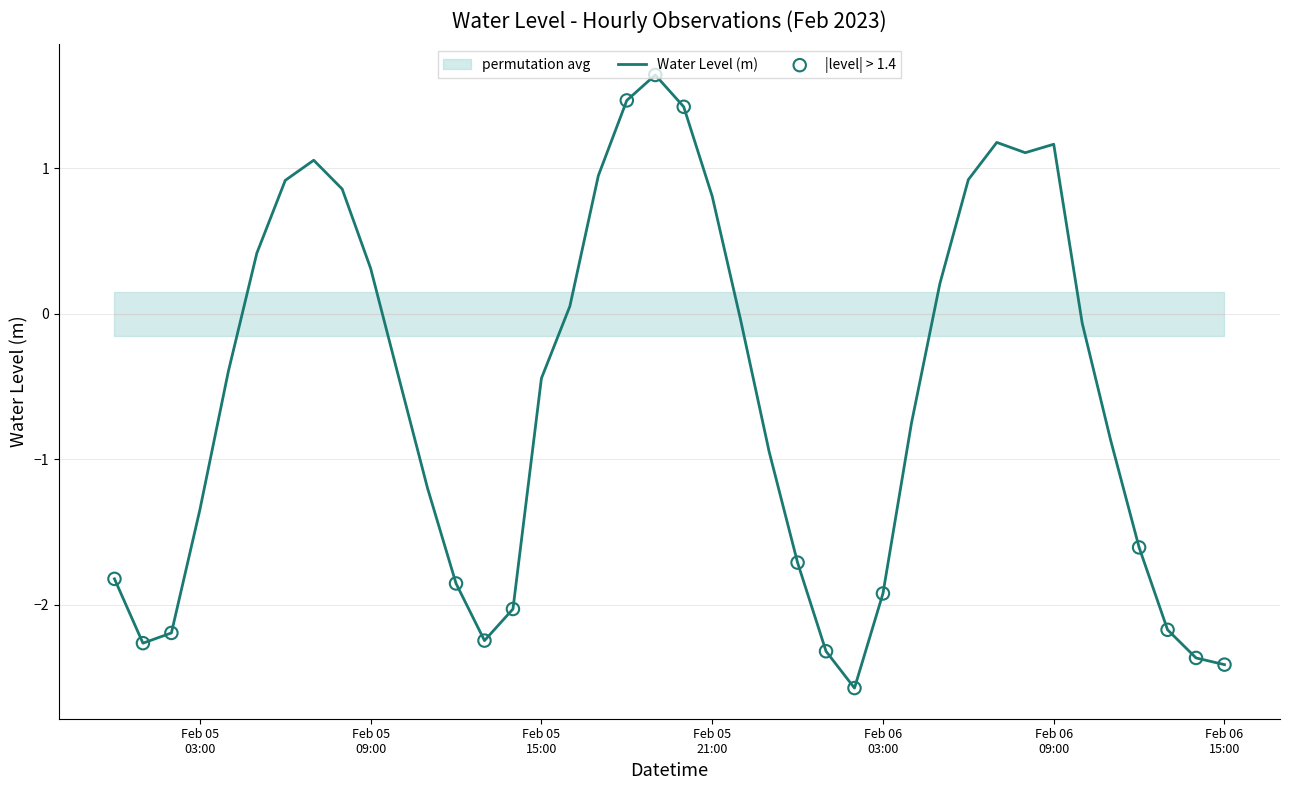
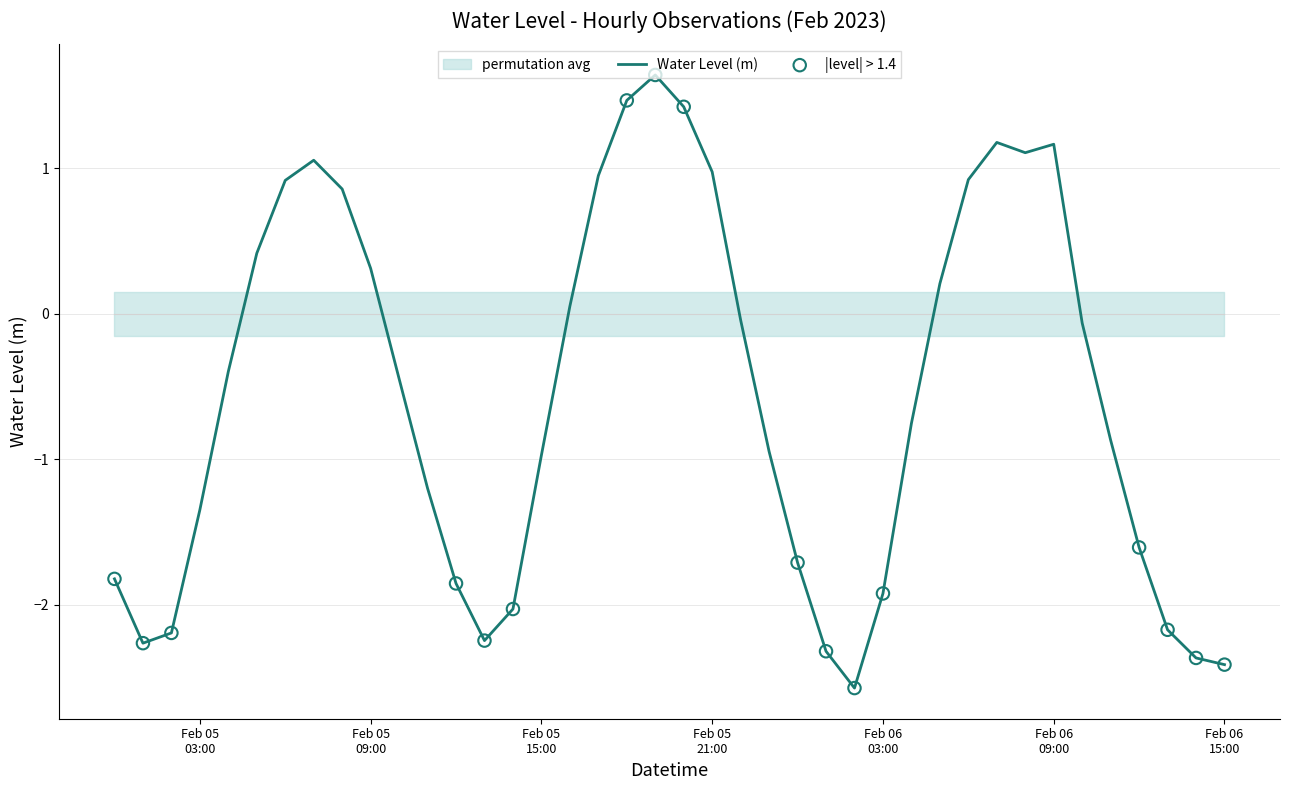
  {
    "Water Level (m)": {
      "Feb 05 03:00": -1.35,
      "Feb 05 09:00": 0.31,
-     "Feb 05 15:00": -0.44,
-     "Feb 05 21:00": 0.81,
+     "Feb 05 15:00": -0.97,
+     "Feb 05 21:00": 0.98,
      "Feb 06 09:00": 1.17
    }
  }
